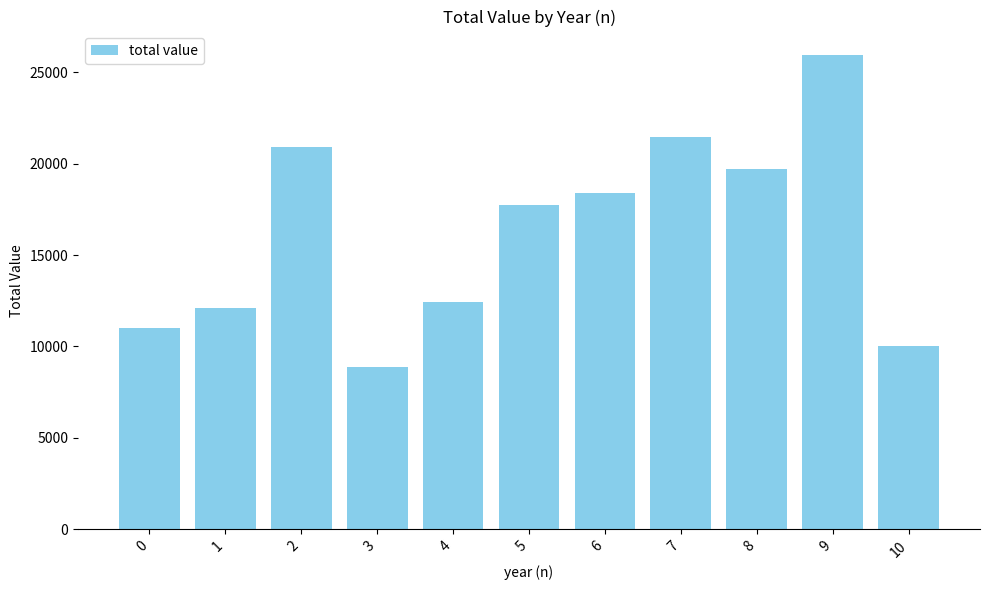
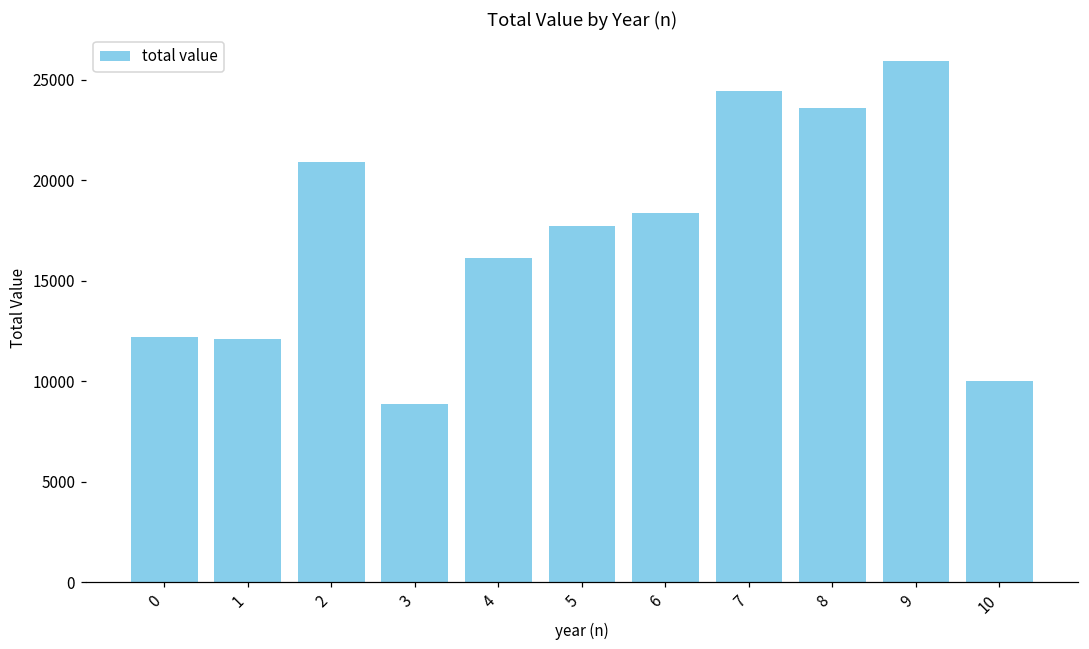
  {
-   "0": 11000,
+   "0": 12200,
    "1": 12100,
    "2": 20900,
    "3": 8900,
-   "4": 12400,
+   "4": 16100,
    "5": 17700,
    "6": 18400,
-   "7": 21400,
-   "8": 19700,
+   "7": 24400,
+   "8": 23600,
    "9": 25900,
    "10": 10000
  }
